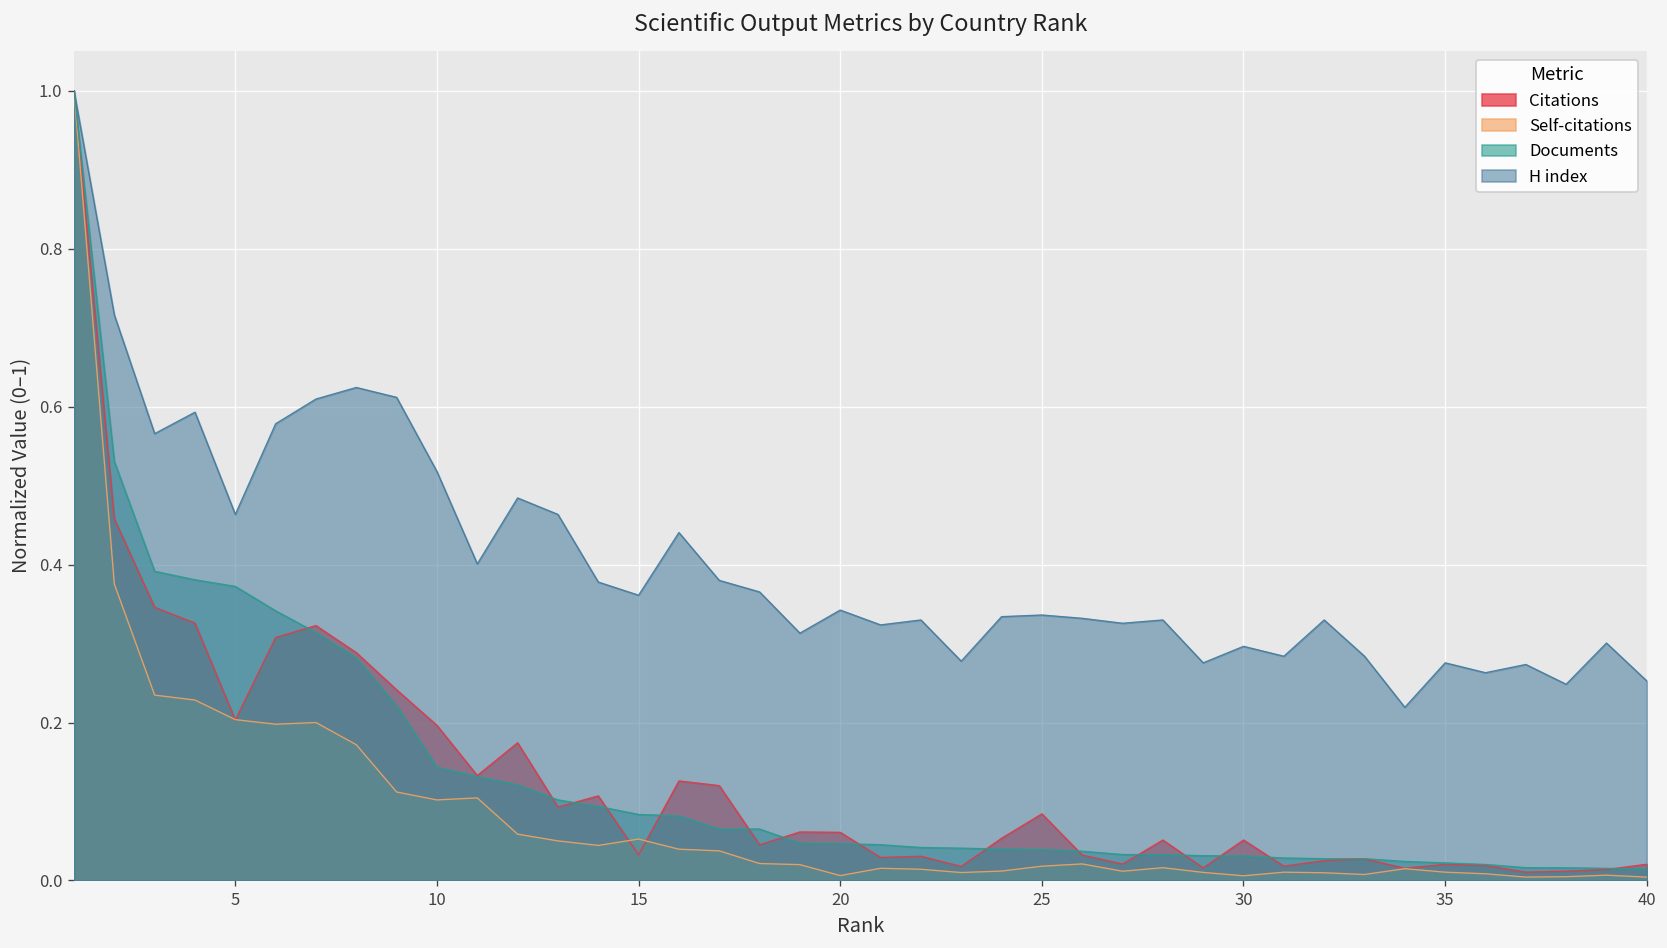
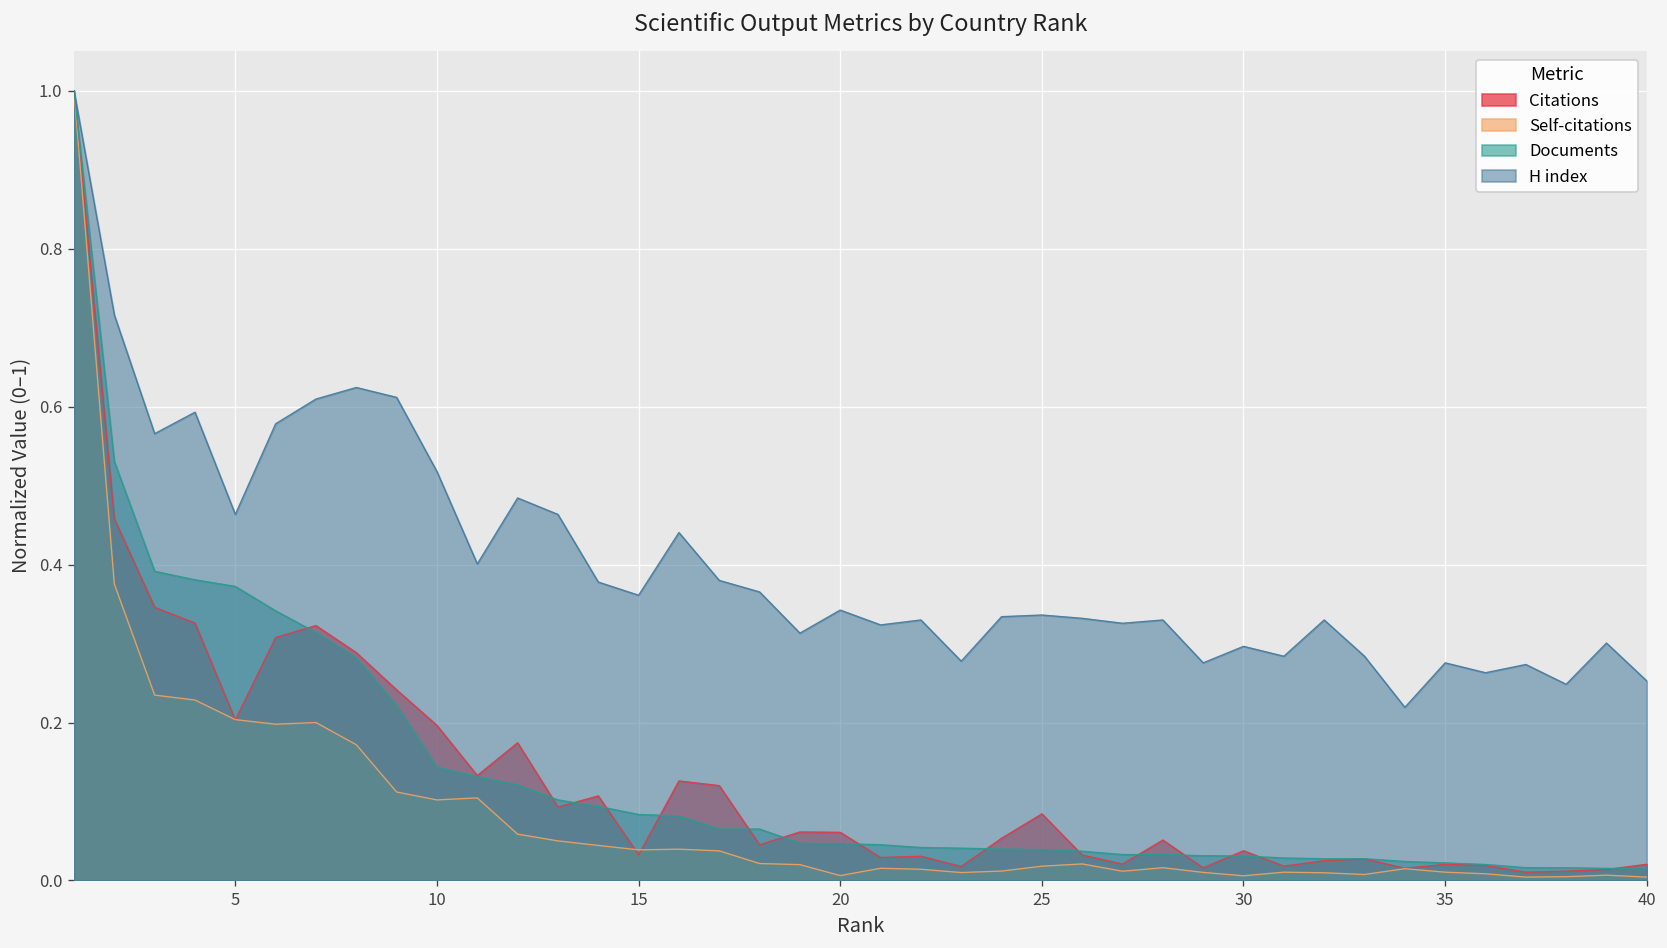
  {
    "Citations": {
      "10": 0.20,
      "15": 0.03,
      "20": 0.06,
      "25": 0.08,
-     "30": 0.05,
+     "30": 0.04,
      "40": 0.02
    },
    "Self-citations": {
      "10": 0.10,
-     "15": 0.05,
+     "15": 0.04,
      "20": 0.01,
      "25": 0.02,
      "30": 0.01,
      "35": 0.01,
      "40": 0.00
    }
  }
